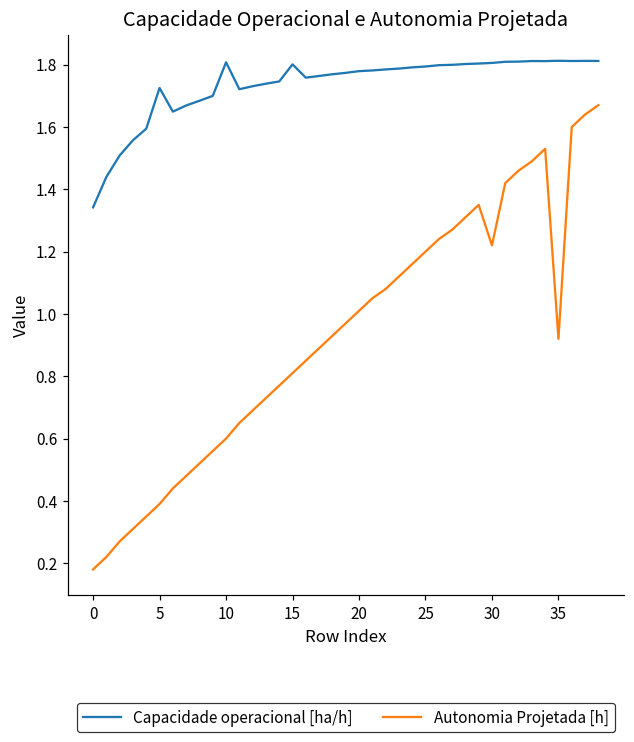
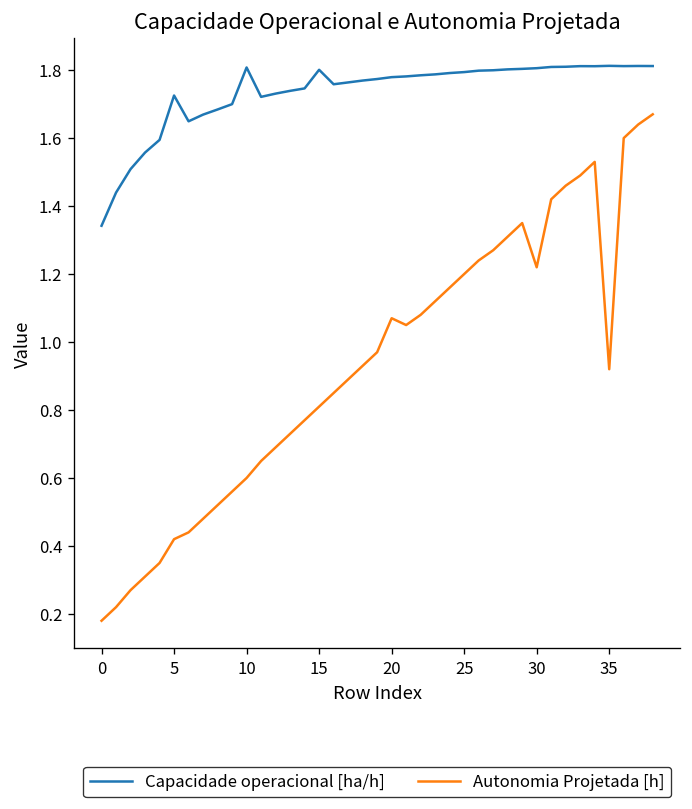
  {
    "Capacidade operacional [ha/h]": {
      "0": 1.34,
      "5": 1.73,
      "10": 1.81,
      "15": 1.80,
      "20": 1.78,
      "25": 1.79,
      "30": 1.81,
      "35": 1.81
    },
    "Autonomia Projetada [h]": {
      "0": 0.18,
-     "5": 0.39,
+     "5": 0.42,
      "10": 0.60,
      "15": 0.81,
-     "20": 1.01,
+     "20": 1.07,
      "25": 1.20,
      "30": 1.22,
      "35": 0.92
    }
  }
